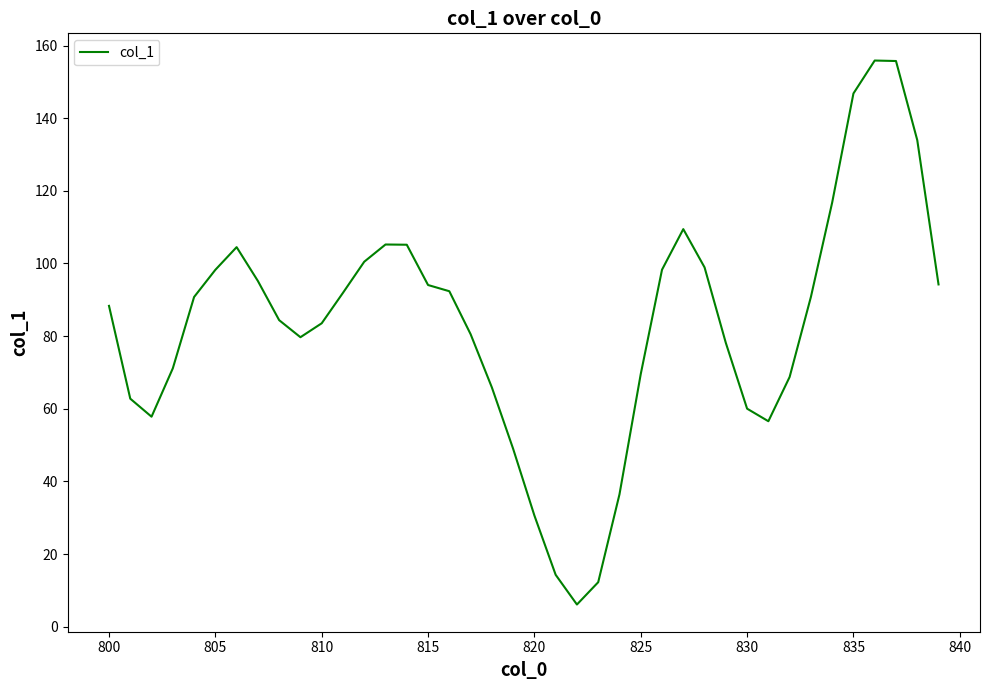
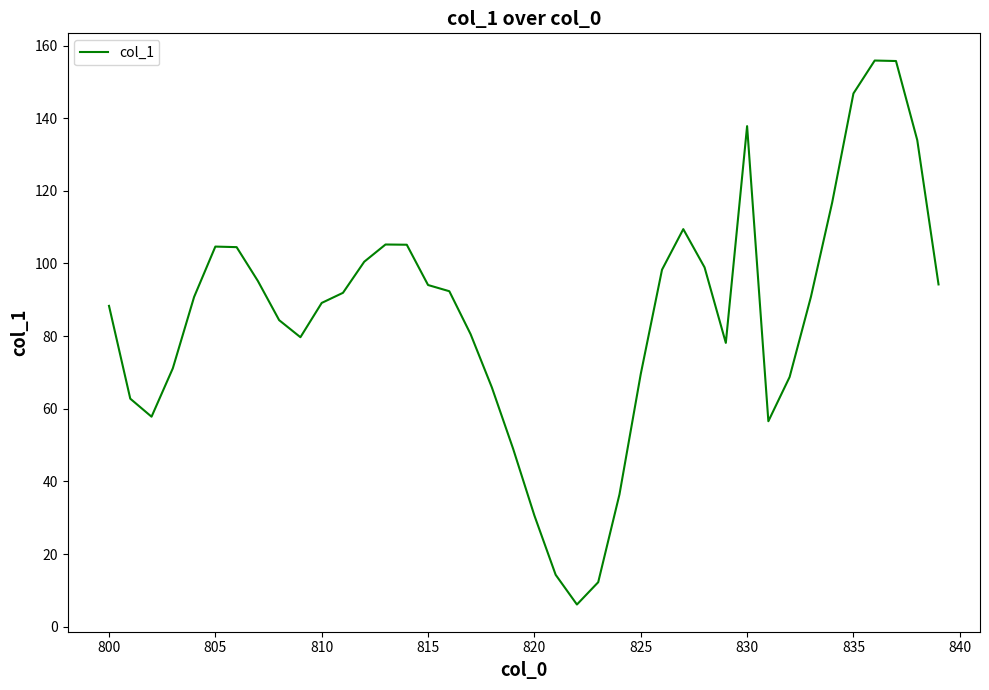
  {
    "800": 88,
-   "805": 98,
-   "810": 84,
+   "805": 105,
+   "810": 89,
    "815": 94,
    "820": 31,
    "825": 70,
-   "830": 60,
+   "830": 138,
    "835": 147
  }
